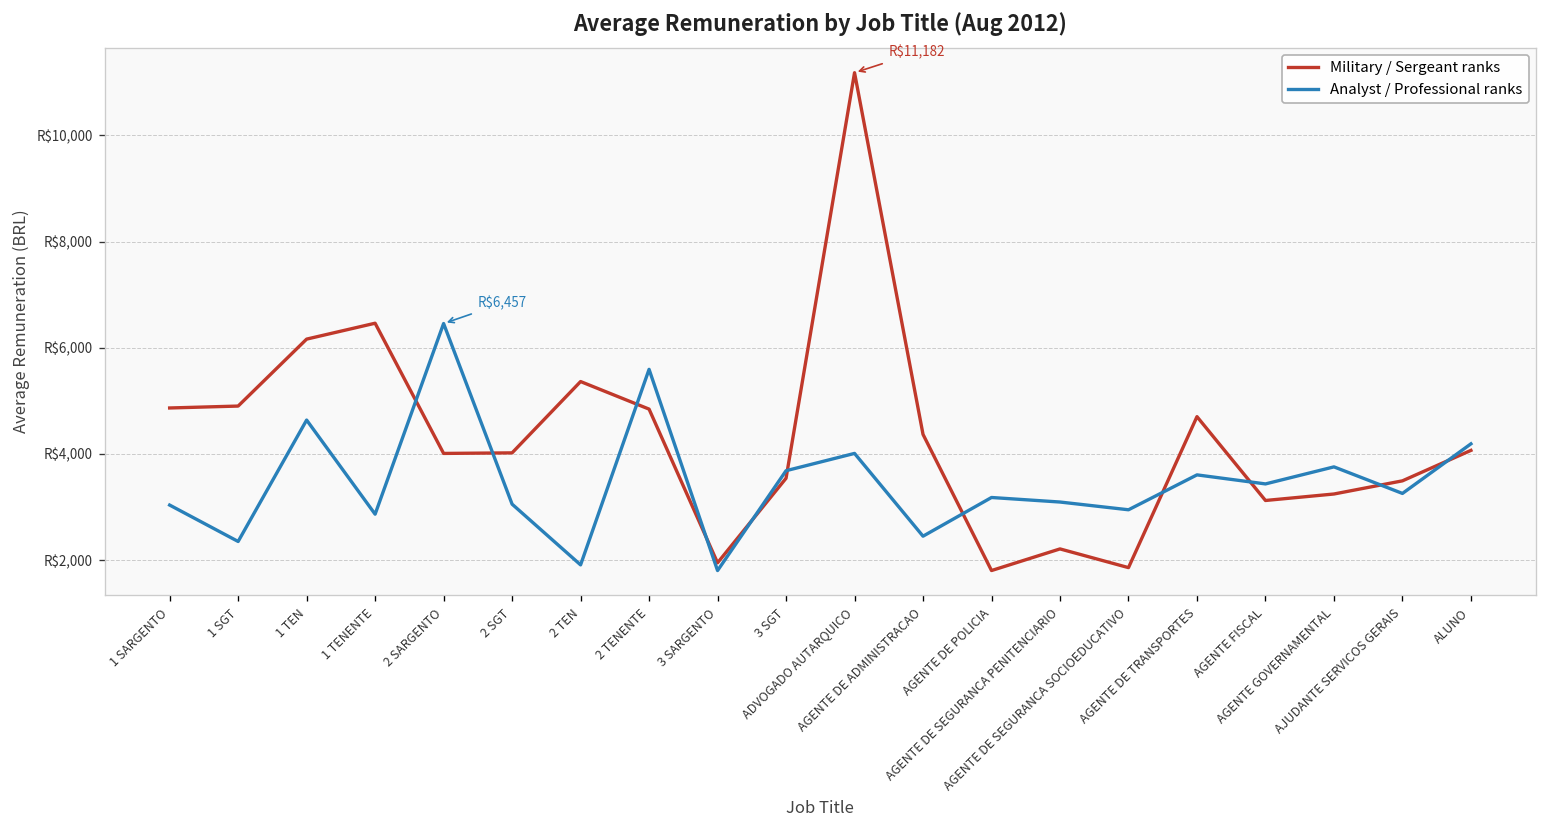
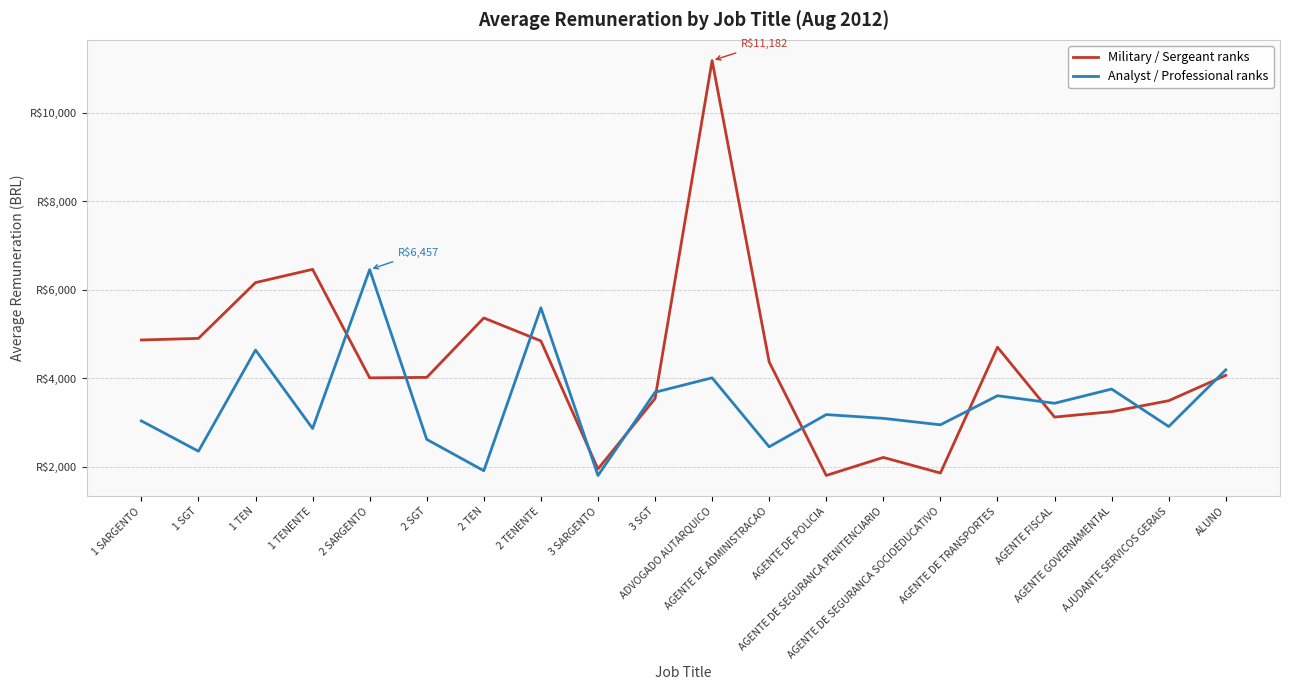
  {
    "Military / Sergeant ranks": {
      "ADVOGADO AUTARQUICO": "$11,182"
    },
    "Analyst / Professional ranks": {
      "1 SARGENTO": "R$3,000",
      "1 SGT": "R$2,400",
      "1 TEN": "R$4,600",
      "1 TENENTE": "R$2,900",
-     "2 SGT": "R$3,100",
+     "2 SGT": "R$2,600",
      "2 TEN": "R$1,900",
      "2 TENENTE": "R$5,600",
      "3 SARGENTO": "R$1,800",
      "3 SGT": "R$3,700",
      "ADVOGADO AUTARQUICO": "R$4,000",
      "AGENTE DE ADMINISTRACAO": "R$2,500",
      "AGENTE DE POLICIA": "R$3,200",
      "AGENTE DE SEGURANCA PENITENCIARIO": "R$3,100",
      "AGENTE DE SEGURANCA SOCIOEDUCATIVO": "R$2,900",
      "AGENTE DE TRANSPORTES": "R$3,600",
      "AGENTE FISCAL": "R$3,400",
      "AGENTE GOVERNAMENTAL": "R$3,800",
-     "AJUDANTE SERVICOS GERAIS": "R$3,300",
+     "AJUDANTE SERVICOS GERAIS": "R$2,900",
      "ALUNO": "R$4,200"
    }
  }
